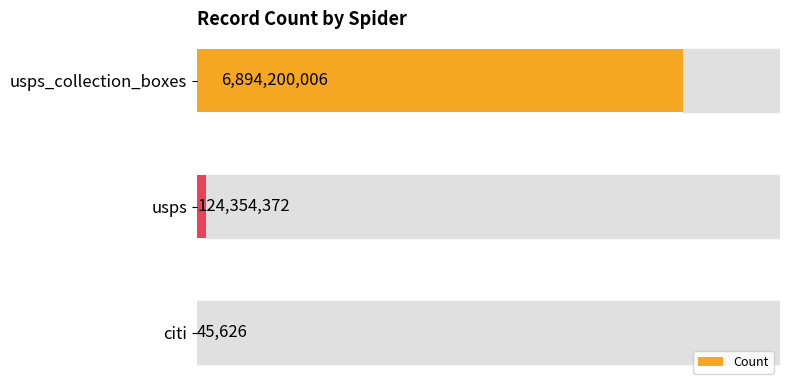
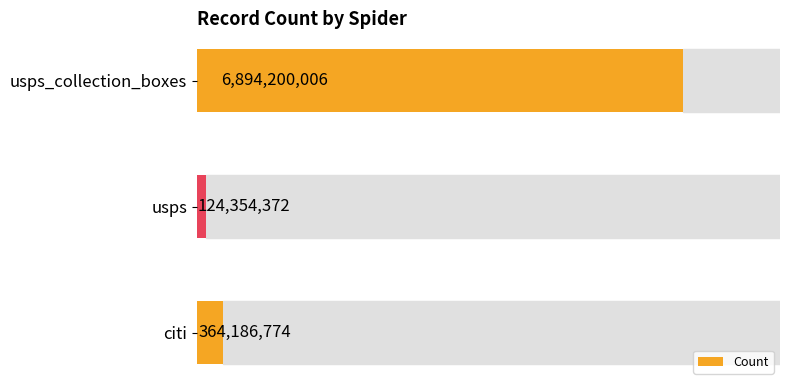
  {
    "usps_collection_boxes": "6,894,200,006",
    "usps": "124,354,372",
-   "citi": "45,626"
+   "citi": "364,186,774"
  }
